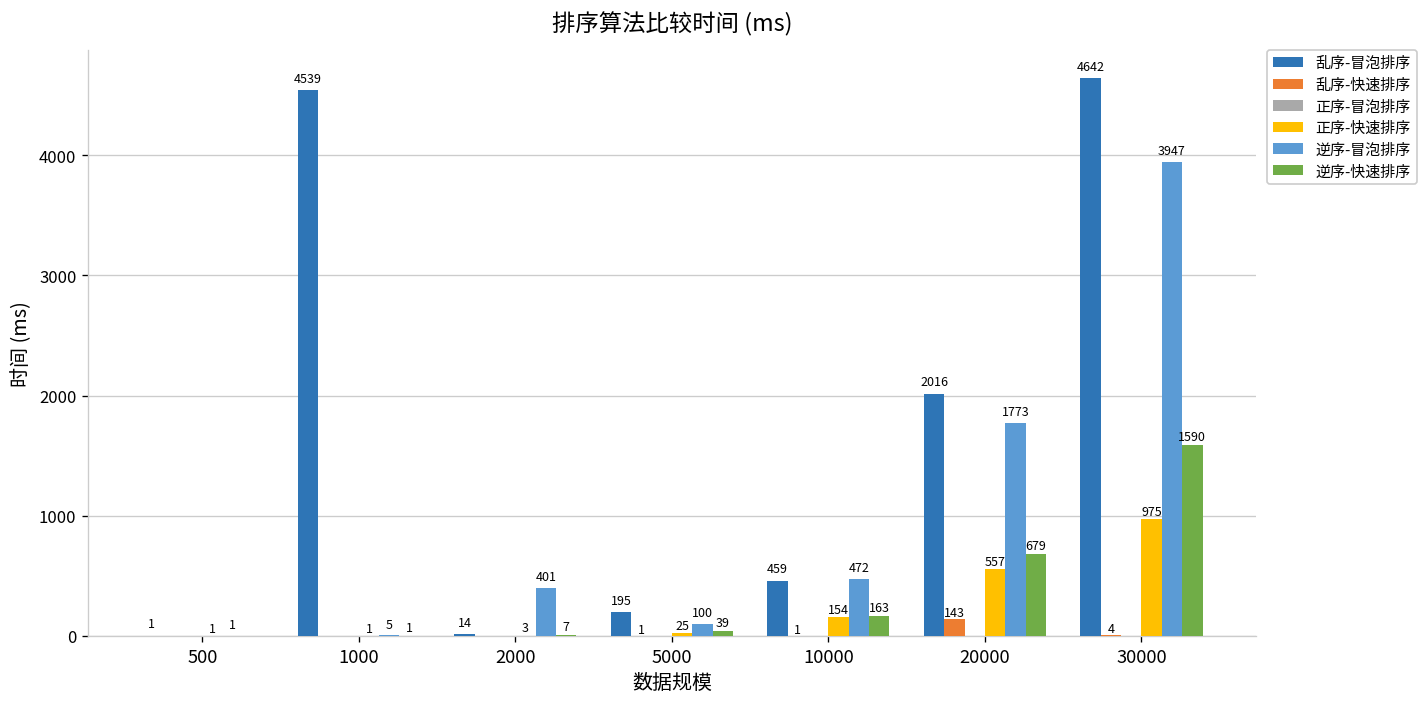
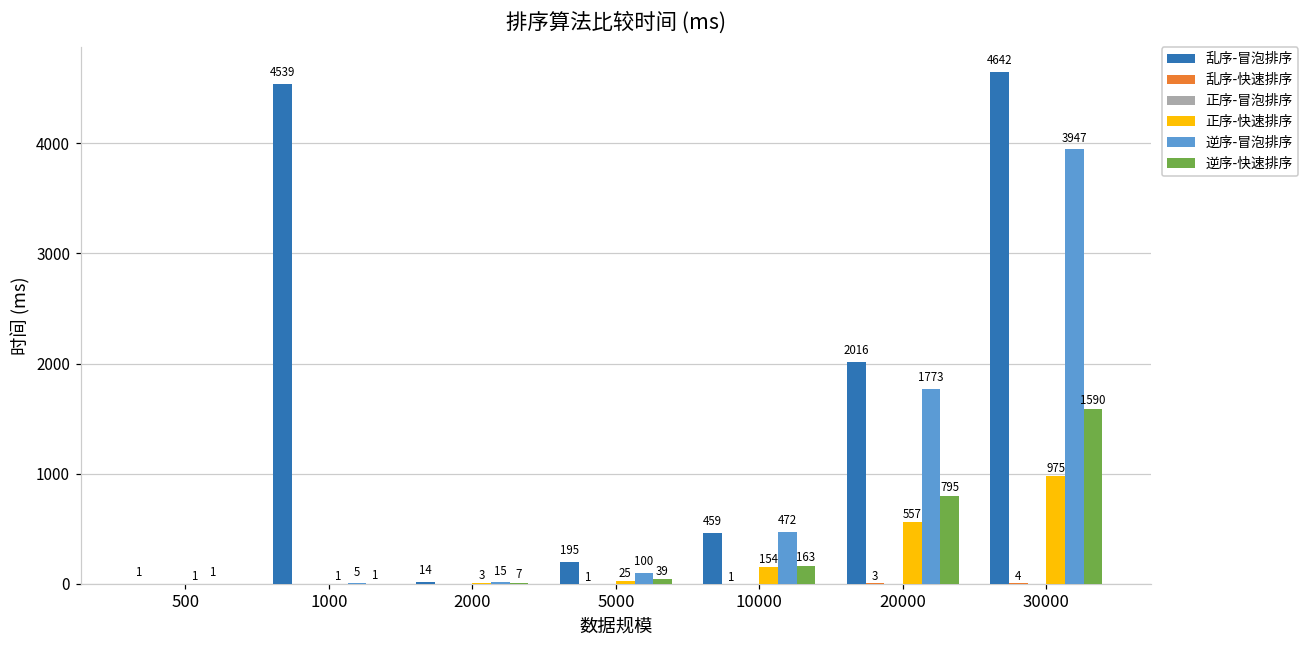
  {
    "乱序-冒泡排序": {
      "500": 1,
      "1000": 4539,
      "2000": 14,
      "5000": 195,
      "10000": 459,
      "20000": 2016,
      "30000": 4642
    },
    "乱序-快速排序": {
      "5000": 1,
      "10000": 1,
-     "20000": 143,
+     "20000": 3,
      "30000": 4
    },
    "正序-冒泡排序": {
      "500": 0,
      "1000": 0,
      "2000": 0,
      "5000": 0,
      "10000": 0,
      "20000": 0,
      "30000": 0
    },
    "正序-快速排序": {
      "500": 1,
      "1000": 1,
      "2000": 3,
      "5000": 25,
      "10000": 154,
      "20000": 557,
      "30000": 975
    },
    "逆序-冒泡排序": {
      "500": 1,
      "1000": 5,
-     "2000": 401,
+     "2000": 15,
      "5000": 100,
      "10000": 472,
      "20000": 1773,
      "30000": 3947
    },
    "逆序-快速排序": {
      "1000": 1,
      "2000": 7,
      "5000": 39,
      "10000": 163,
-     "20000": 679,
+     "20000": 795,
      "30000": 1590
    }
  }
